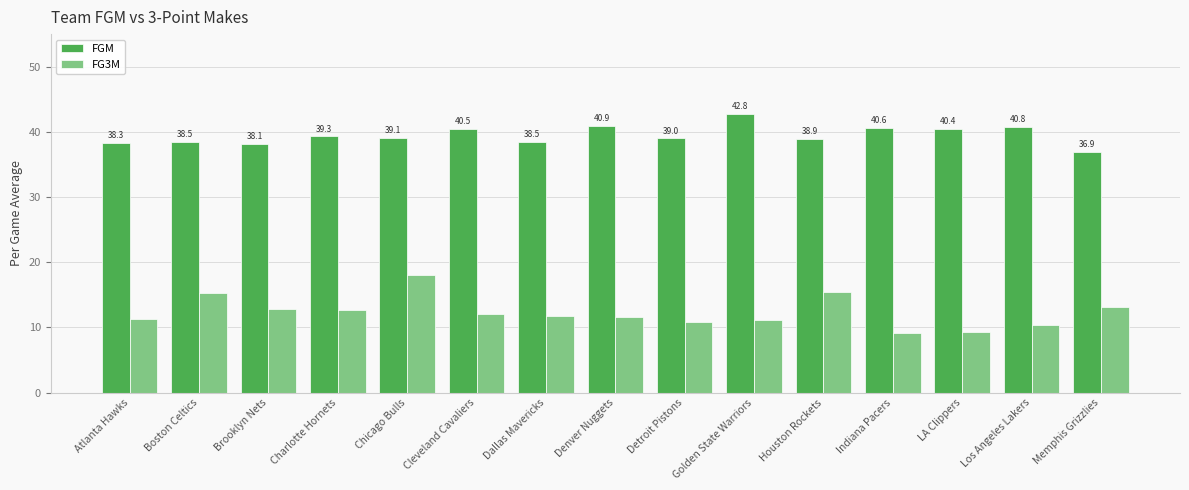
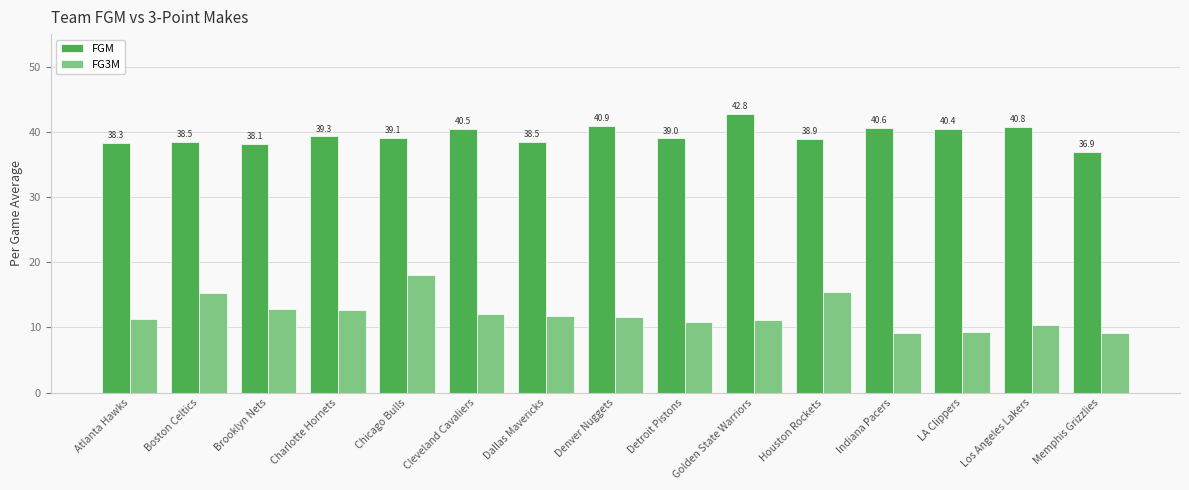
  {
    "FGM": {
      "Atlanta Hawks": 38.3,
      "Boston Celtics": 38.5,
      "Brooklyn Nets": 38.1,
      "Charlotte Hornets": 39.3,
      "Chicago Bulls": 39.1,
      "Cleveland Cavaliers": 40.5,
      "Dallas Mavericks": 38.5,
      "Denver Nuggets": 40.9,
      "Detroit Pistons": 39.0,
      "Golden State Warriors": 42.8,
      "Houston Rockets": 38.9,
      "Indiana Pacers": 40.6,
      "LA Clippers": 40.4,
      "Los Angeles Lakers": 40.8,
      "Memphis Grizzlies": 36.9
    },
    "FG3M": {
      "Atlanta Hawks": 11,
      "Boston Celtics": 15,
      "Brooklyn Nets": 13,
      "Charlotte Hornets": 13,
      "Chicago Bulls": 18,
      "Cleveland Cavaliers": 12,
      "Dallas Mavericks": 12,
      "Denver Nuggets": 12,
      "Detroit Pistons": 11,
      "Golden State Warriors": 11,
      "Houston Rockets": 16,
      "Indiana Pacers": 9,
      "LA Clippers": 9,
      "Los Angeles Lakers": 10,
-     "Memphis Grizzlies": 13
+     "Memphis Grizzlies": 9
    }
  }
